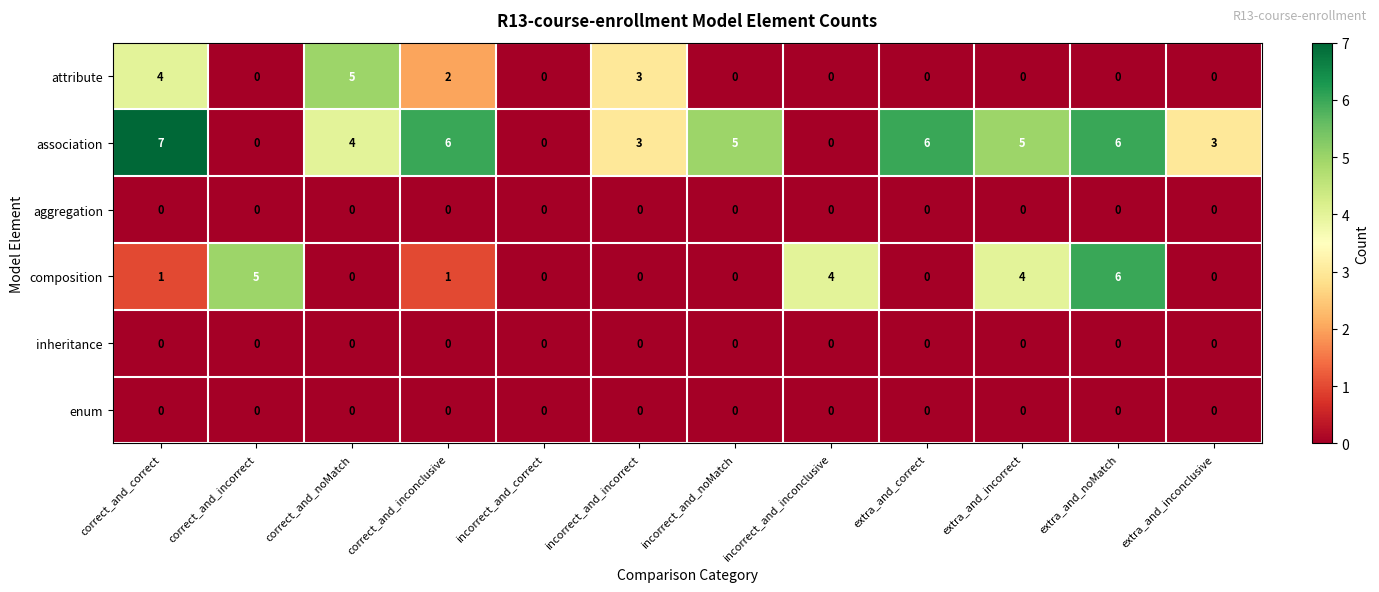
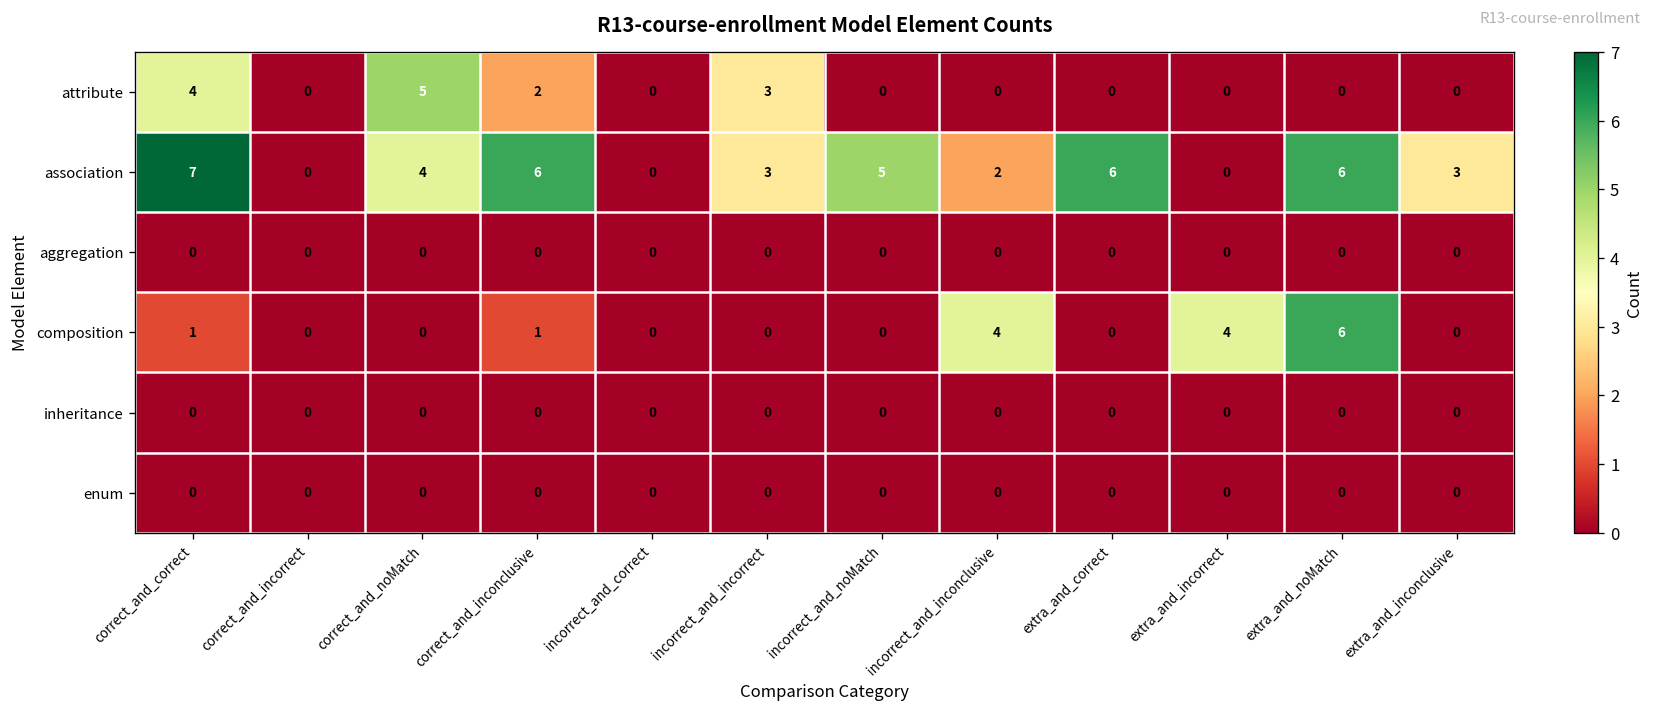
  {
    "attribute": {
      "correct_and_correct": 4,
      "correct_and_incorrect": 0,
      "correct_and_noMatch": 5,
      "correct_and_inconclusive": 2,
      "incorrect_and_correct": 0,
      "incorrect_and_incorrect": 3,
      "incorrect_and_noMatch": 0,
      "incorrect_and_inconclusive": 0,
      "extra_and_correct": 0,
      "extra_and_incorrect": 0,
      "extra_and_noMatch": 0,
      "extra_and_inconclusive": 0
    },
    "association": {
      "correct_and_correct": 7,
      "correct_and_incorrect": 0,
      "correct_and_noMatch": 4,
      "correct_and_inconclusive": 6,
      "incorrect_and_correct": 0,
      "incorrect_and_incorrect": 3,
      "incorrect_and_noMatch": 5,
-     "incorrect_and_inconclusive": 0,
+     "incorrect_and_inconclusive": 2,
      "extra_and_correct": 6,
-     "extra_and_incorrect": 5,
+     "extra_and_incorrect": 0,
      "extra_and_noMatch": 6,
      "extra_and_inconclusive": 3
    },
    "aggregation": {
      "correct_and_correct": 0,
      "correct_and_incorrect": 0,
      "correct_and_noMatch": 0,
      "correct_and_inconclusive": 0,
      "incorrect_and_correct": 0,
      "incorrect_and_incorrect": 0,
      "incorrect_and_noMatch": 0,
      "incorrect_and_inconclusive": 0,
      "extra_and_correct": 0,
      "extra_and_incorrect": 0,
      "extra_and_noMatch": 0,
      "extra_and_inconclusive": 0
    },
    "composition": {
      "correct_and_correct": 1,
-     "correct_and_incorrect": 5,
+     "correct_and_incorrect": 0,
      "correct_and_noMatch": 0,
      "correct_and_inconclusive": 1,
      "incorrect_and_correct": 0,
      "incorrect_and_incorrect": 0,
      "incorrect_and_noMatch": 0,
      "incorrect_and_inconclusive": 4,
      "extra_and_correct": 0,
      "extra_and_incorrect": 4,
      "extra_and_noMatch": 6,
      "extra_and_inconclusive": 0
    },
    "inheritance": {
      "correct_and_correct": 0,
      "correct_and_incorrect": 0,
      "correct_and_noMatch": 0,
      "correct_and_inconclusive": 0,
      "incorrect_and_correct": 0,
      "incorrect_and_incorrect": 0,
      "incorrect_and_noMatch": 0,
      "incorrect_and_inconclusive": 0,
      "extra_and_correct": 0,
      "extra_and_incorrect": 0,
      "extra_and_noMatch": 0,
      "extra_and_inconclusive": 0
    },
    "enum": {
      "correct_and_correct": 0,
      "correct_and_incorrect": 0,
      "correct_and_noMatch": 0,
      "correct_and_inconclusive": 0,
      "incorrect_and_correct": 0,
      "incorrect_and_incorrect": 0,
      "incorrect_and_noMatch": 0,
      "incorrect_and_inconclusive": 0,
      "extra_and_correct": 0,
      "extra_and_incorrect": 0,
      "extra_and_noMatch": 0,
      "extra_and_inconclusive": 0
    }
  }
